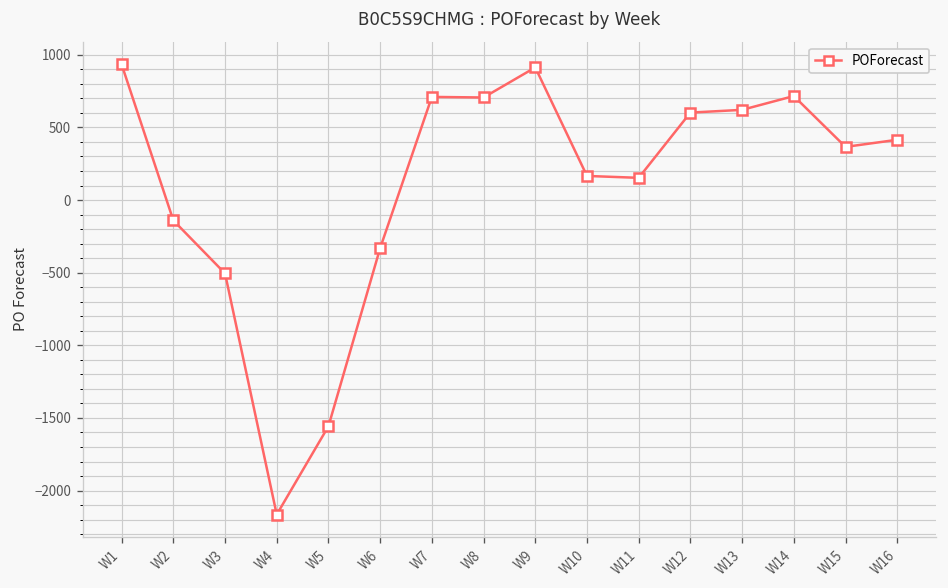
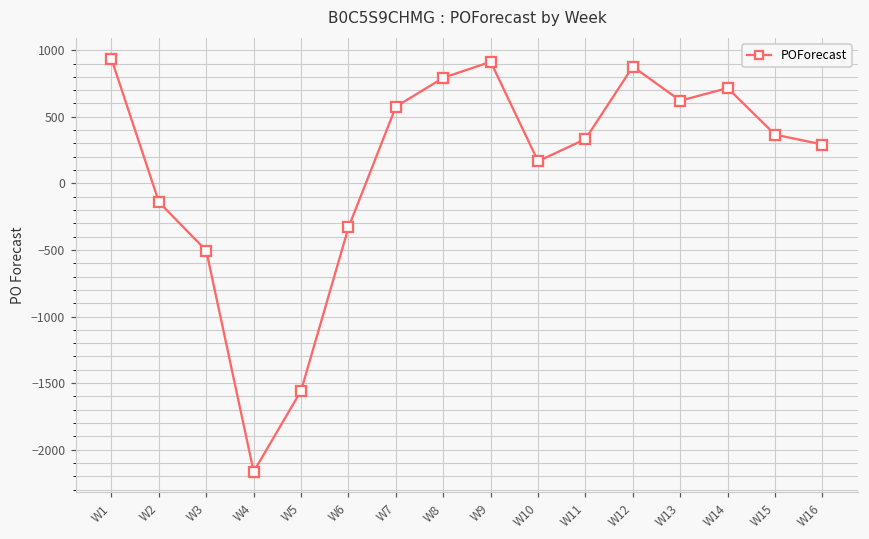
  {
    "W1": 930,
    "W2": -140,
    "W3": -510,
    "W4": -2170,
    "W5": -1560,
    "W6": -330,
-   "W7": 710,
-   "W8": 710,
+   "W7": 580,
+   "W8": 790,
    "W9": 910,
    "W10": 170,
-   "W11": 150,
-   "W12": 600,
+   "W11": 330,
+   "W12": 880,
    "W13": 620,
    "W14": 720,
    "W15": 370,
-   "W16": 420
+   "W16": 290
  }
